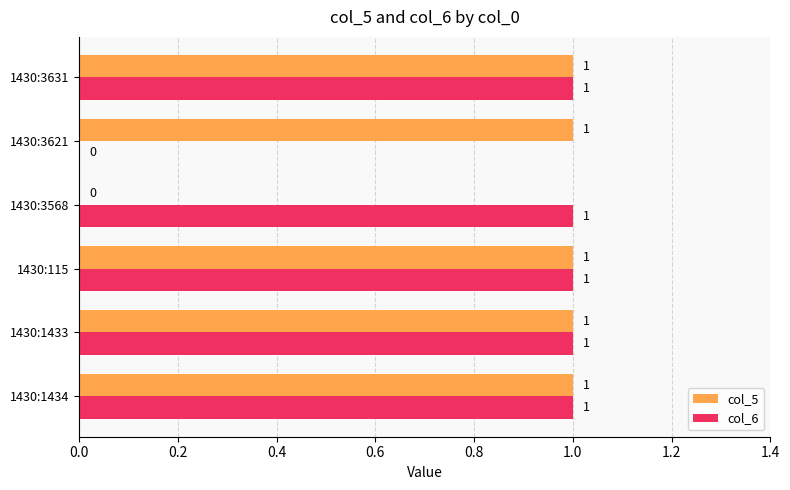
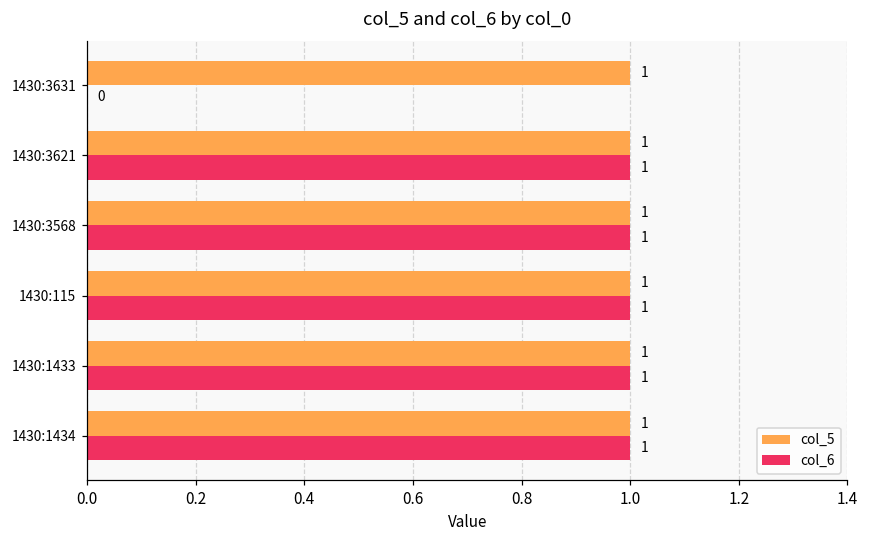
  {
    "col_5": {
      "1430:3631": 1,
      "1430:3621": 1,
-     "1430:3568": 0,
+     "1430:3568": 1,
      "1430:115": 1,
      "1430:1433": 1,
      "1430:1434": 1
    },
    "col_6": {
-     "1430:3631": 1,
-     "1430:3621": 0,
+     "1430:3631": 0,
+     "1430:3621": 1,
      "1430:3568": 1,
      "1430:115": 1,
      "1430:1433": 1,
      "1430:1434": 1
    }
  }
